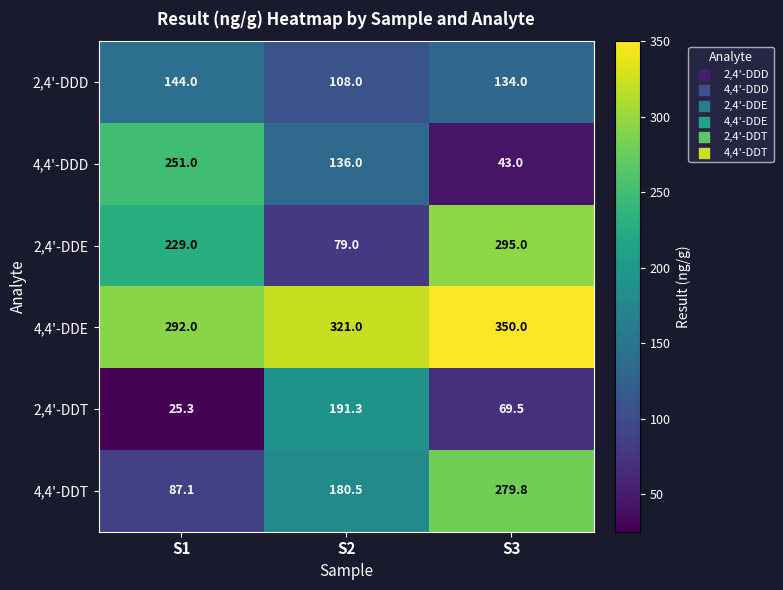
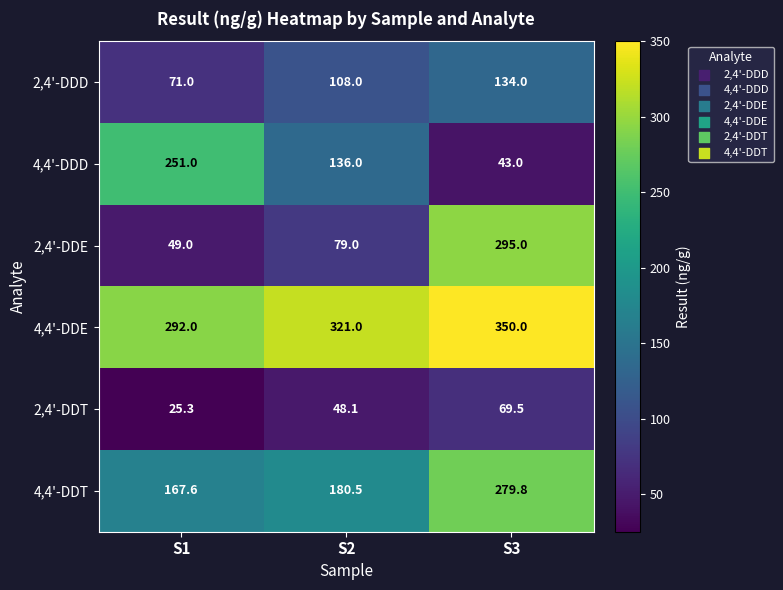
  {
    "2,4'-DDD": {
-     "S1": 144.0,
+     "S1": 71.0,
      "S2": 108.0,
      "S3": 134.0
    },
    "4,4'-DDD": {
      "S1": 251.0,
      "S2": 136.0,
      "S3": 43.0
    },
    "2,4'-DDE": {
-     "S1": 229.0,
+     "S1": 49.0,
      "S2": 79.0,
      "S3": 295.0
    },
    "4,4'-DDE": {
      "S1": 292.0,
      "S2": 321.0,
      "S3": 350.0
    },
    "2,4'-DDT": {
      "S1": 25.3,
-     "S2": 191.3,
+     "S2": 48.1,
      "S3": 69.5
    },
    "4,4'-DDT": {
-     "S1": 87.1,
+     "S1": 167.6,
      "S2": 180.5,
      "S3": 279.8
    }
  }
